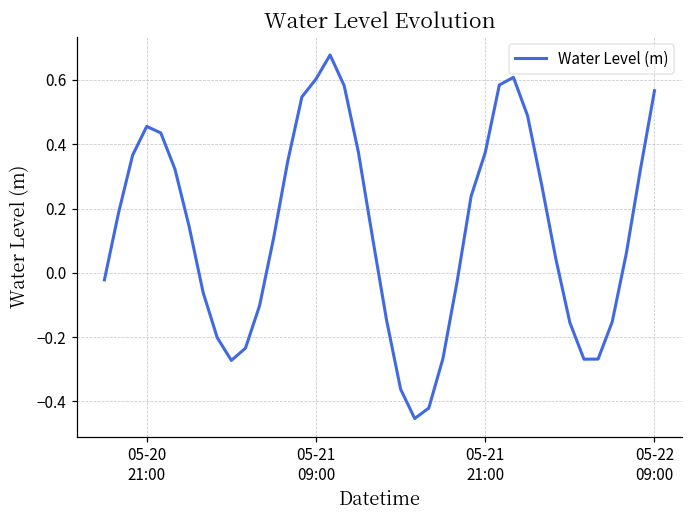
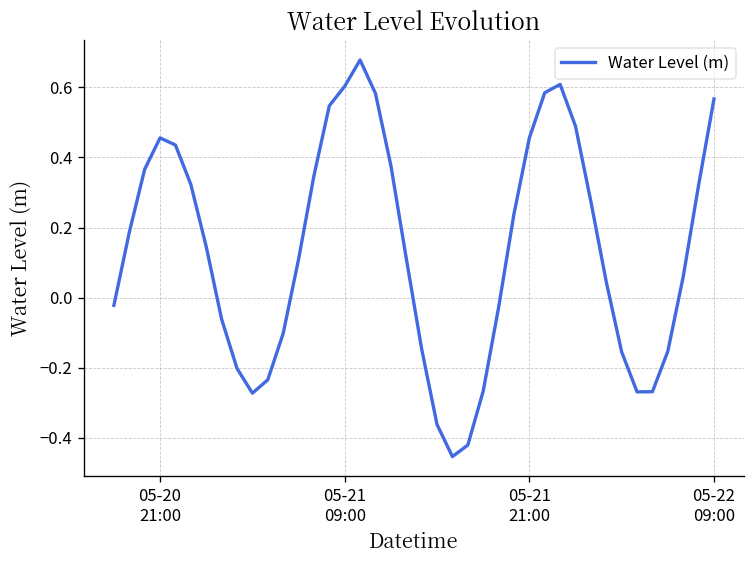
  {
    "05-20 21:00": 0.46,
    "05-21 09:00": 0.60,
-   "05-21 21:00": 0.37,
+   "05-21 21:00": 0.46,
    "05-22 09:00": 0.57
  }
